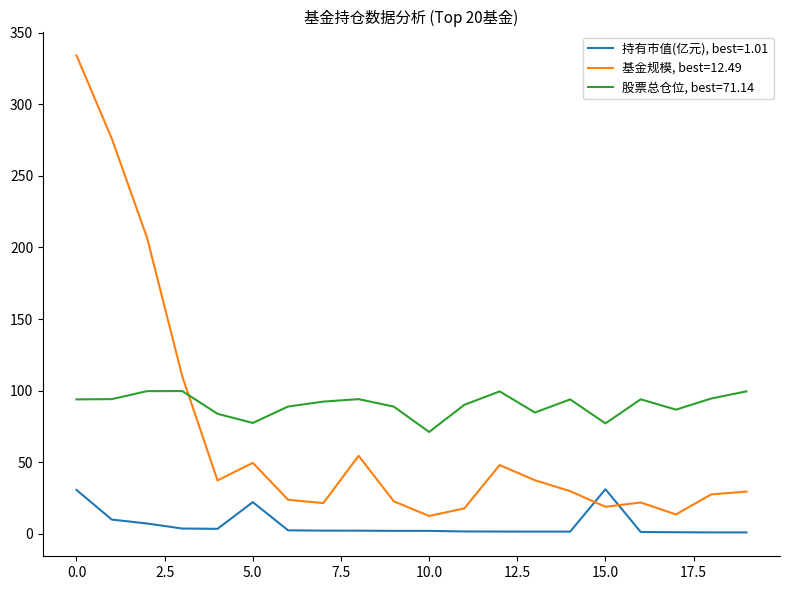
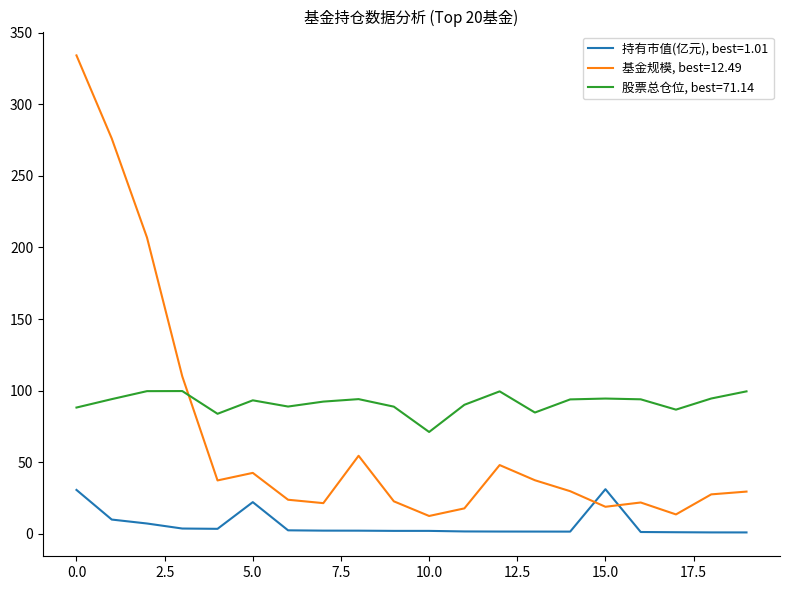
  {
    "持有市值(亿元), best=1.01": {
      "0.0": 31,
      "5.0": 22,
      "10.0": 2,
      "15.0": 31
    },
    "基金规模, best=12.49": {
      "0.0": 334,
-     "5.0": 50,
+     "5.0": 43,
      "10.0": 12,
      "15.0": 19
    },
    "股票总仓位, best=71.14": {
-     "0.0": 94,
-     "5.0": 77,
+     "0.0": 88,
+     "5.0": 93,
      "10.0": 71,
-     "15.0": 77
+     "15.0": 94
    }
  }
